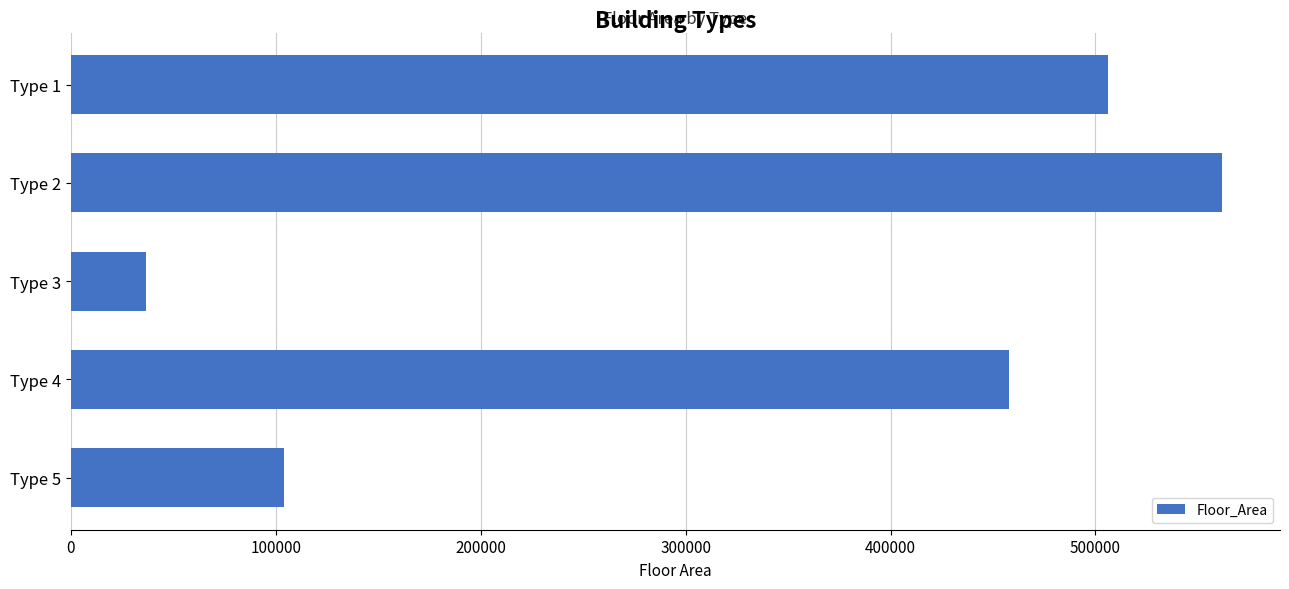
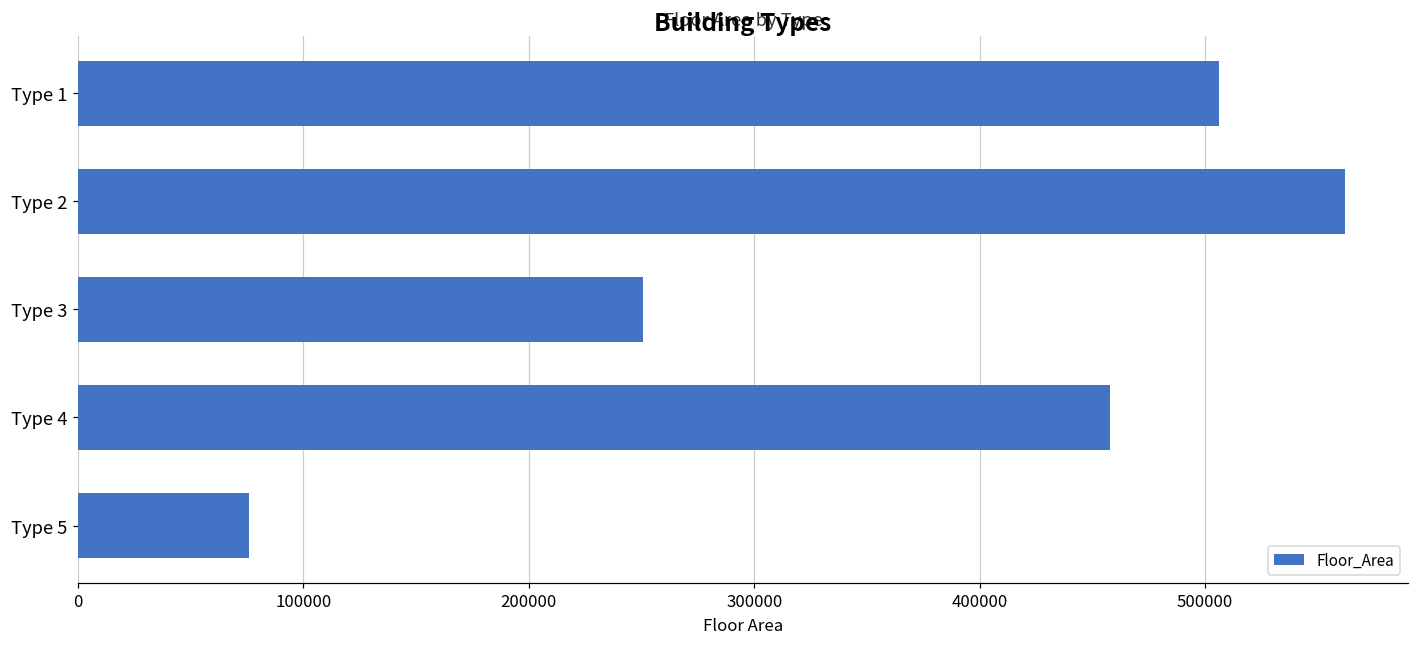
  {
    "Type 1": 506000,
    "Type 2": 562000,
-   "Type 3": 37000,
+   "Type 3": 250000,
    "Type 4": 458000,
-   "Type 5": 104000
+   "Type 5": 76000
  }
